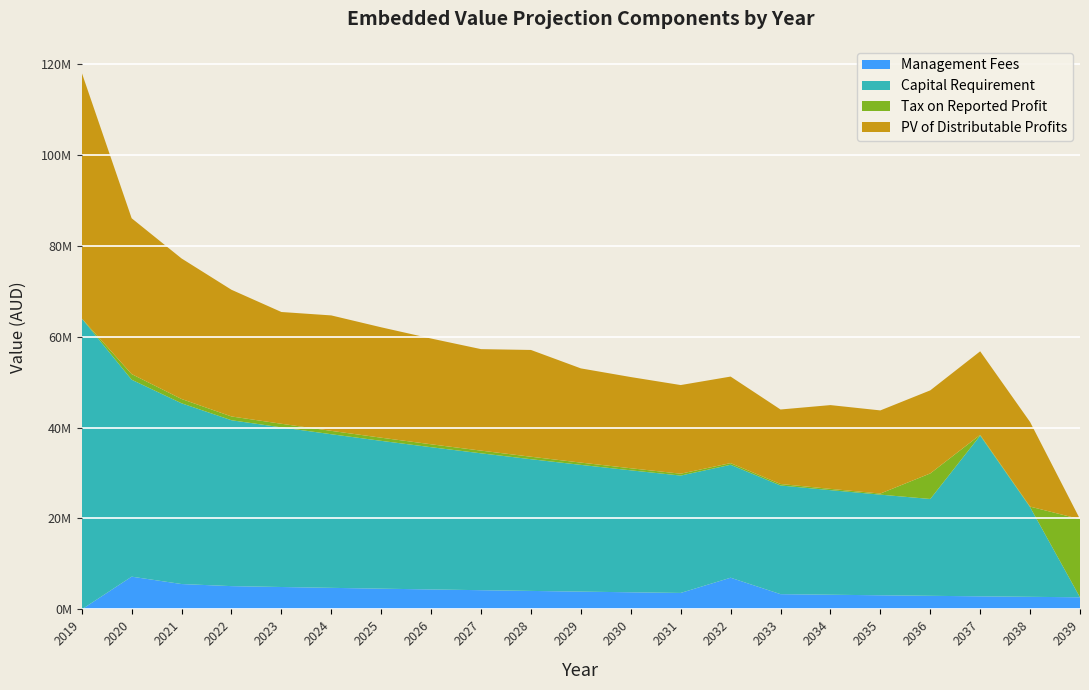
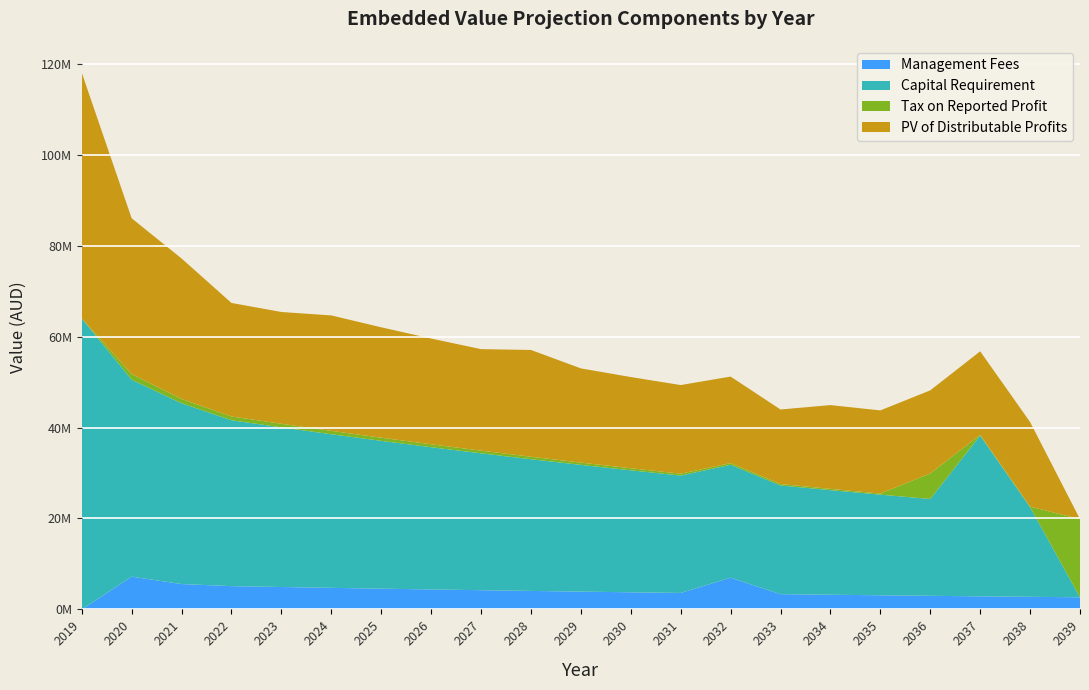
  {
    "Management Fees": {
      "2019": 0,
      "2020": 7000000,
      "2021": 6000000,
      "2022": 5000000,
      "2023": 5000000,
      "2024": 5000000,
      "2025": 5000000,
      "2026": 4000000,
      "2027": 4000000,
      "2028": 4000000,
      "2029": 4000000,
      "2030": 4000000,
      "2031": 4000000,
      "2032": 7000000,
      "2033": 3000000,
      "2034": 3000000,
      "2035": 3000000,
      "2036": 3000000,
      "2037": 3000000,
      "2038": 3000000
    },
    "Capital Requirement": {
      "2020": 43000000,
      "2021": 40000000,
      "2022": 36000000,
      "2023": 35000000,
      "2024": 34000000,
      "2025": 33000000,
      "2026": 31000000,
      "2027": 30000000,
      "2036": 21000000
    },
    "Tax on Reported Profit": {
      "2020": 1000000,
      "2021": 1000000,
      "2022": 1000000,
      "2023": 1000000,
      "2024": 1000000,
      "2025": 1000000,
      "2026": 1000000,
      "2027": 1000000,
      "2036": 6000000
    },
    "PV of Distributable Profits": {
      "2019": 54000000,
      "2020": 34000000,
      "2021": 31000000,
-     "2022": 28000000,
+     "2022": 25000000,
      "2023": 25000000,
      "2024": 25000000,
      "2025": 24000000,
      "2026": 23000000,
      "2027": 22000000,
      "2028": 23000000,
      "2029": 21000000,
      "2030": 20000000,
      "2031": 19000000,
      "2032": 19000000,
      "2033": 16000000,
      "2034": 18000000,
      "2035": 18000000,
      "2036": 18000000,
      "2037": 18000000,
      "2038": 19000000
    }
  }
